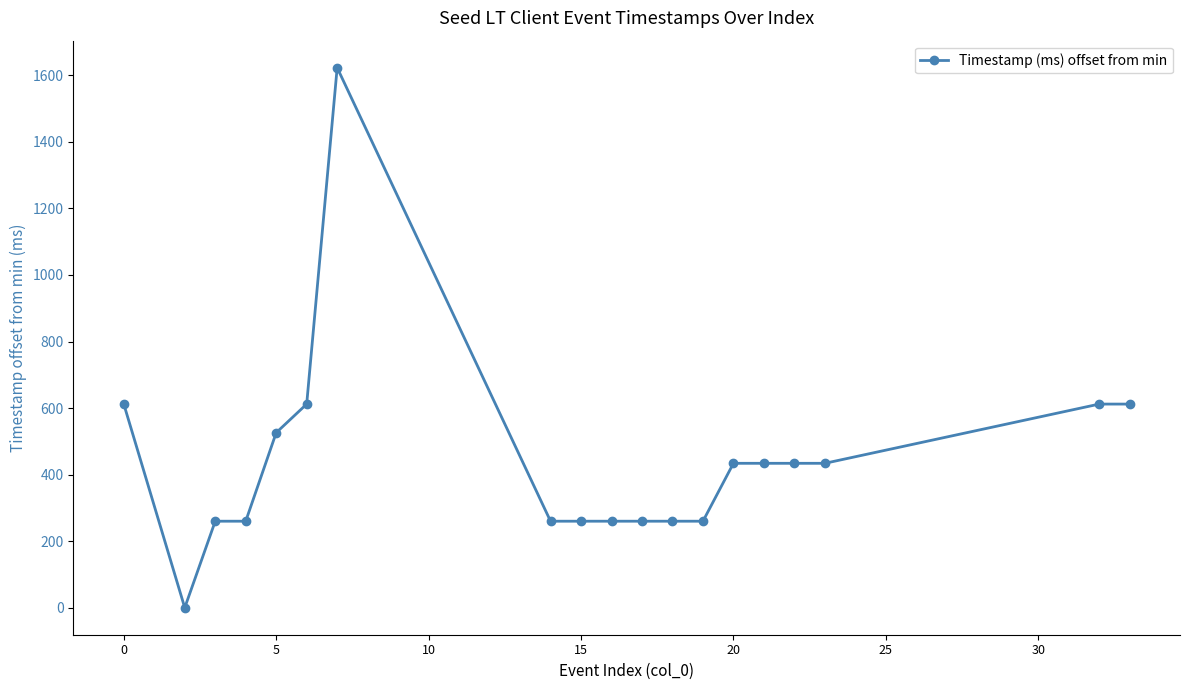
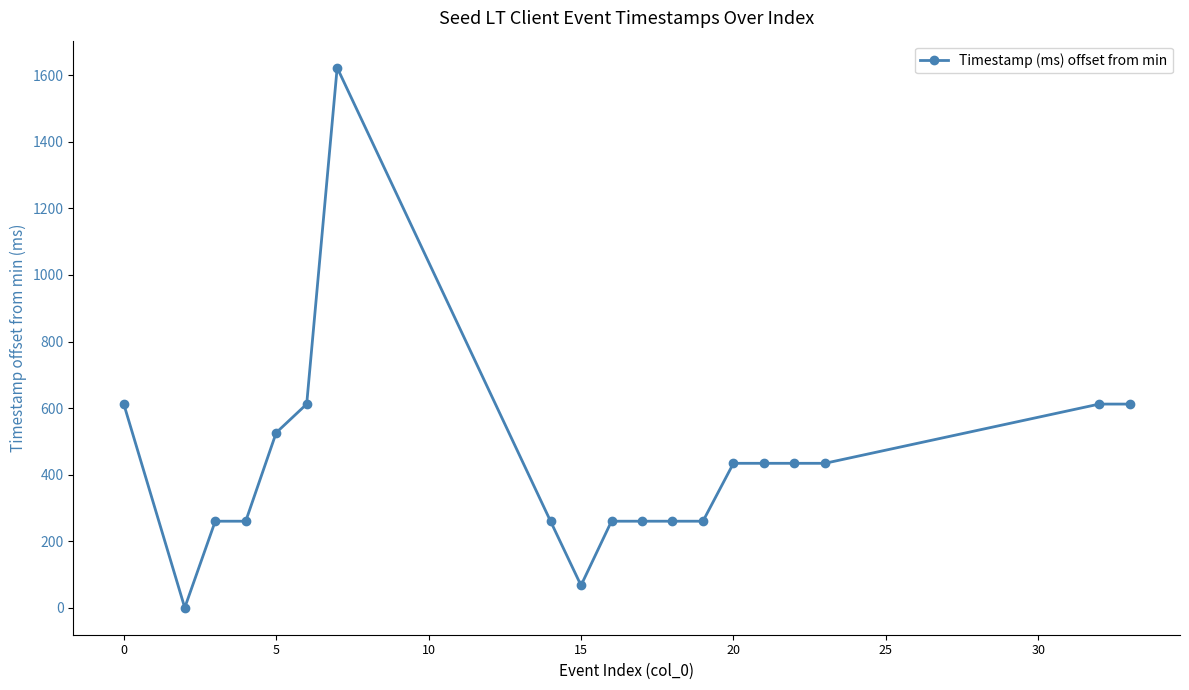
  {
    "0": 610,
    "5": 530,
-   "15": 260,
+   "15": 70,
    "20": 430
  }
